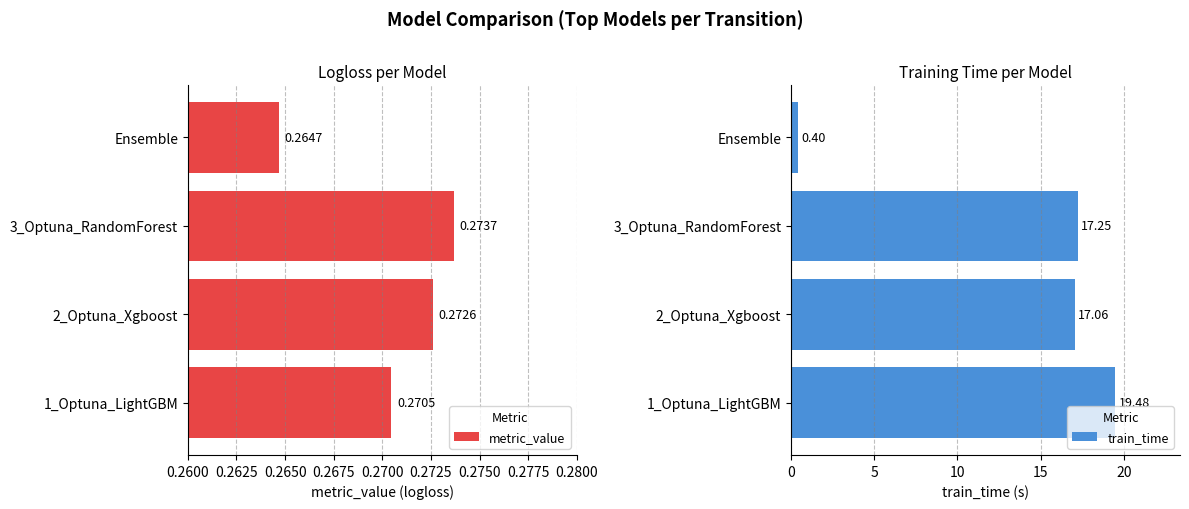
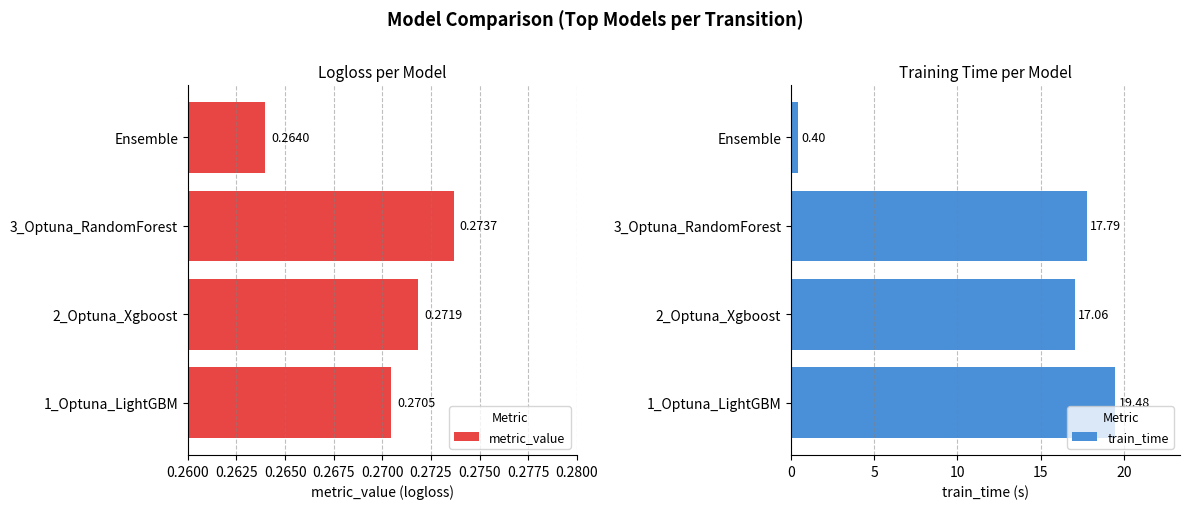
  {
    "Logloss per Model": {
-     "Ensemble": 0.2647,
+     "Ensemble": 0.2640,
      "3_Optuna_RandomForest": 0.2737,
-     "2_Optuna_Xgboost": 0.2726,
+     "2_Optuna_Xgboost": 0.2719,
      "1_Optuna_LightGBM": 0.2705
    },
    "Training Time per Model": {
      "Ensemble": 0.40,
-     "3_Optuna_RandomForest": 17.25,
+     "3_Optuna_RandomForest": 17.79,
      "2_Optuna_Xgboost": 17.06
    }
  }
